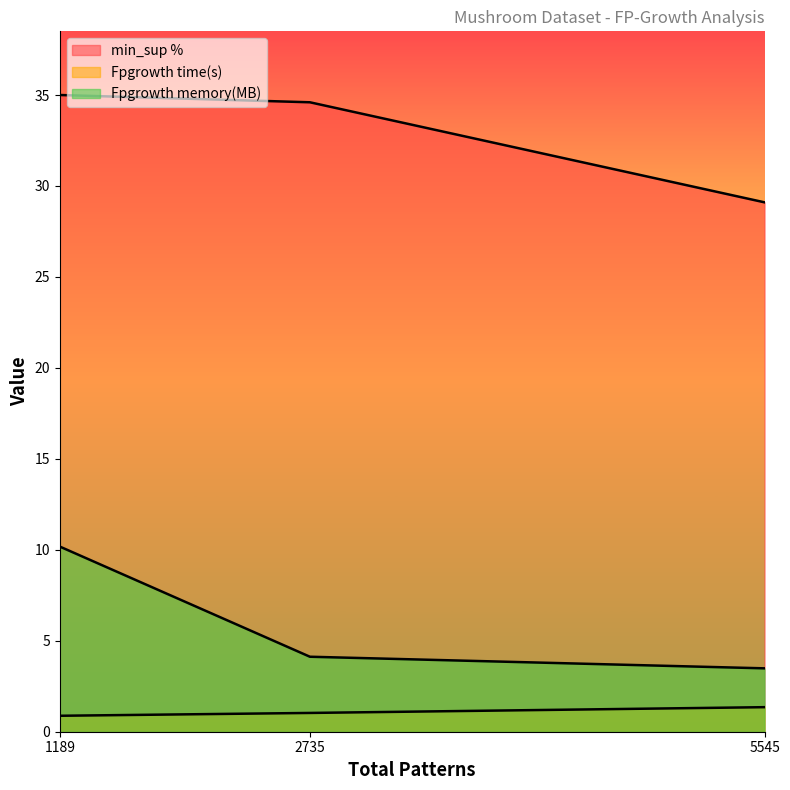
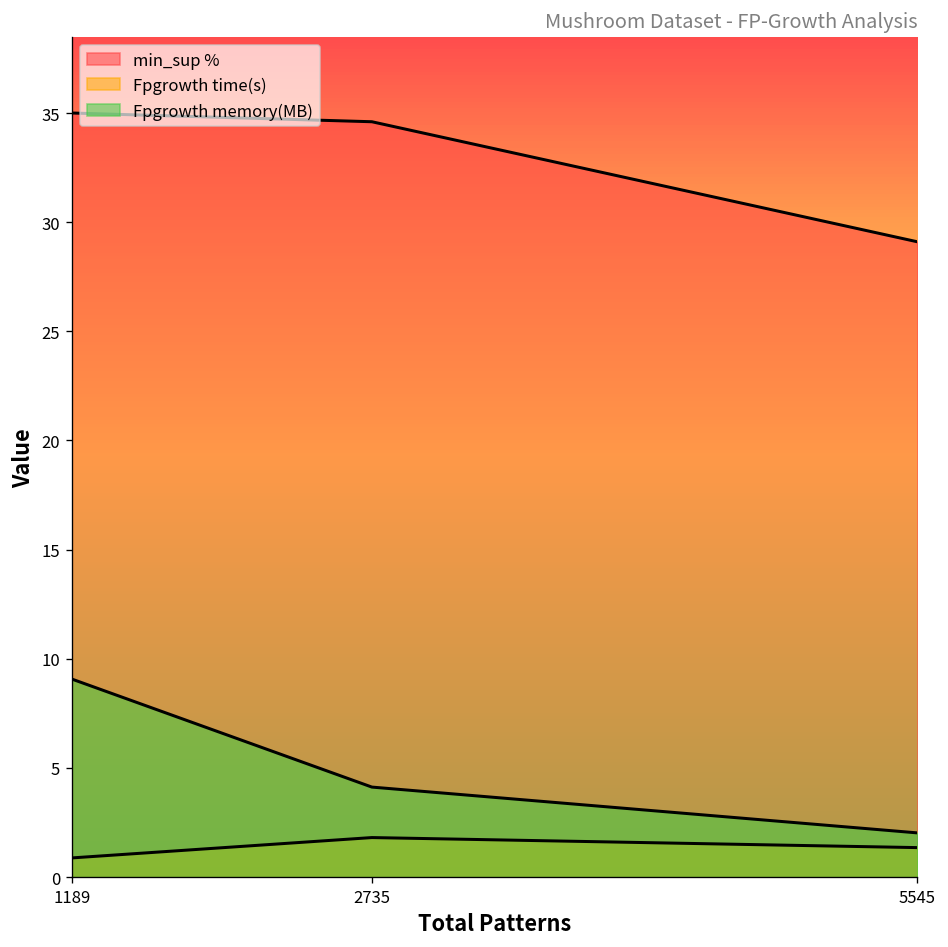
  {
    "min_sup %": {
      "1189": 35.0,
      "2735": 34.6,
      "5545": 29.1
    },
    "Fpgrowth time(s)": {
      "1189": 0.9,
-     "2735": 1.0,
+     "2735": 1.8,
      "5545": 1.3
    },
    "Fpgrowth memory(MB)": {
-     "1189": 10.2,
+     "1189": 9.1,
      "2735": 4.1,
-     "5545": 3.5
+     "5545": 2.0
    }
  }
